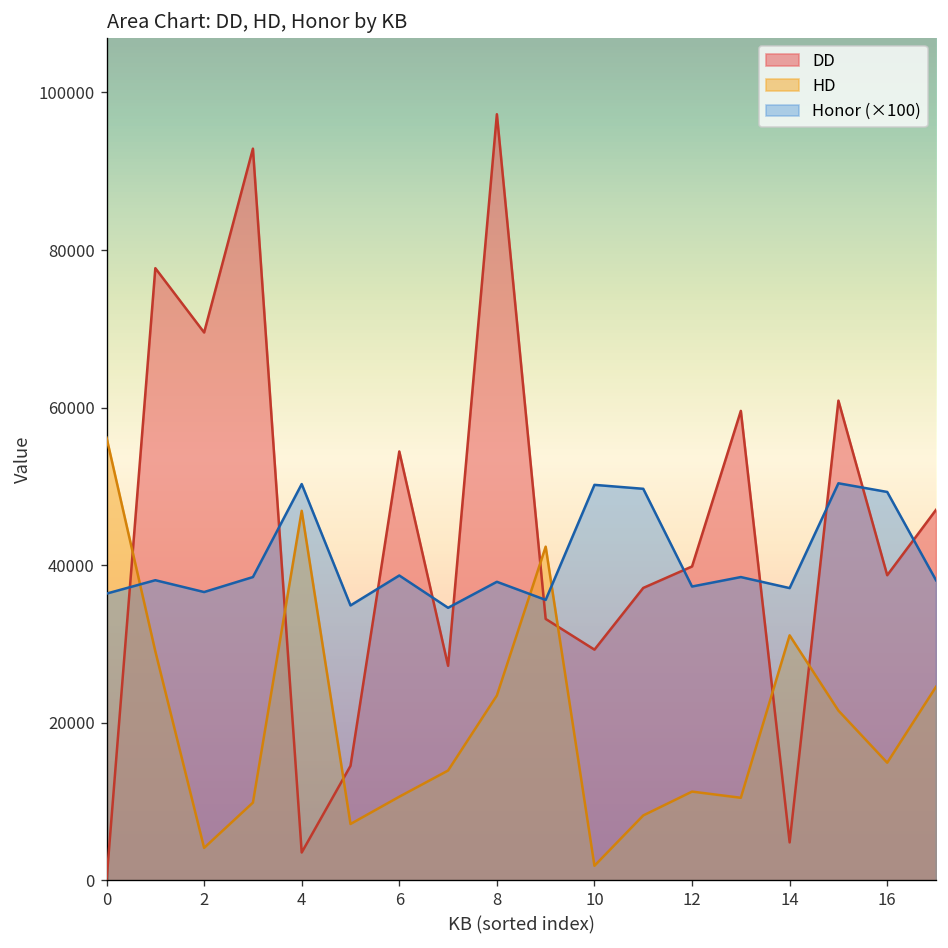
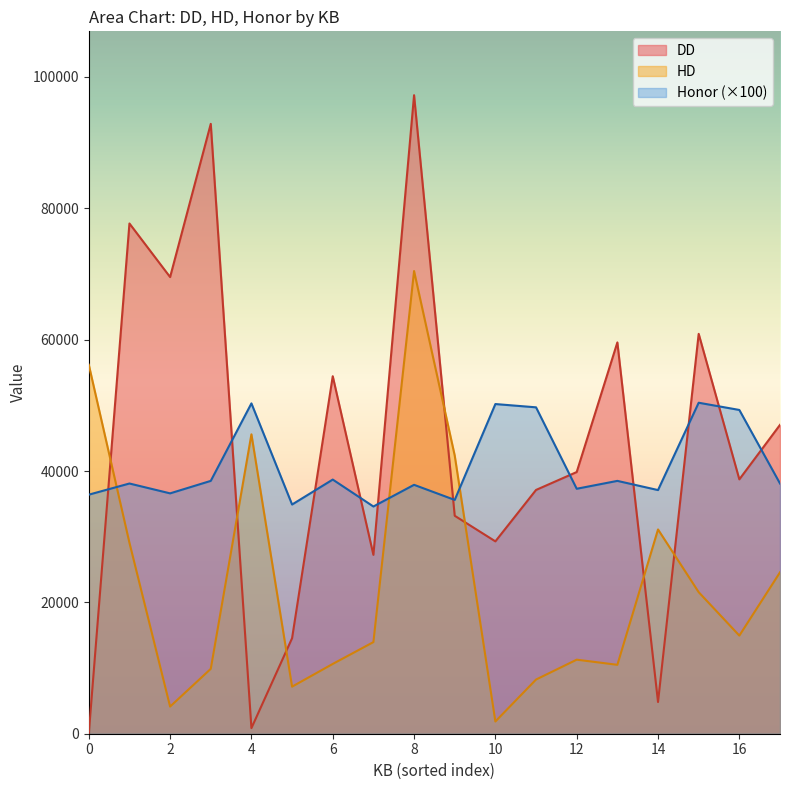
  {
    "DD": {
      "0": 0,
      "2": 70000,
-     "4": 4000,
+     "4": 1000,
      "6": 54000,
      "8": 97000,
      "10": 29000,
      "12": 40000,
      "14": 5000,
      "16": 39000
    },
    "HD": {
      "0": 56000,
      "2": 4000,
-     "4": 47000,
+     "4": 46000,
      "6": 11000,
-     "8": 23000,
+     "8": 70000,
      "10": 2000,
      "12": 11000,
      "14": 31000,
      "16": 15000
    },
    "Honor (×100)": {
      "0": 36000,
      "2": 37000,
      "4": 50000,
      "6": 39000,
      "8": 38000,
      "10": 50000,
      "12": 37000,
      "14": 37000,
      "16": 49000
    }
  }
